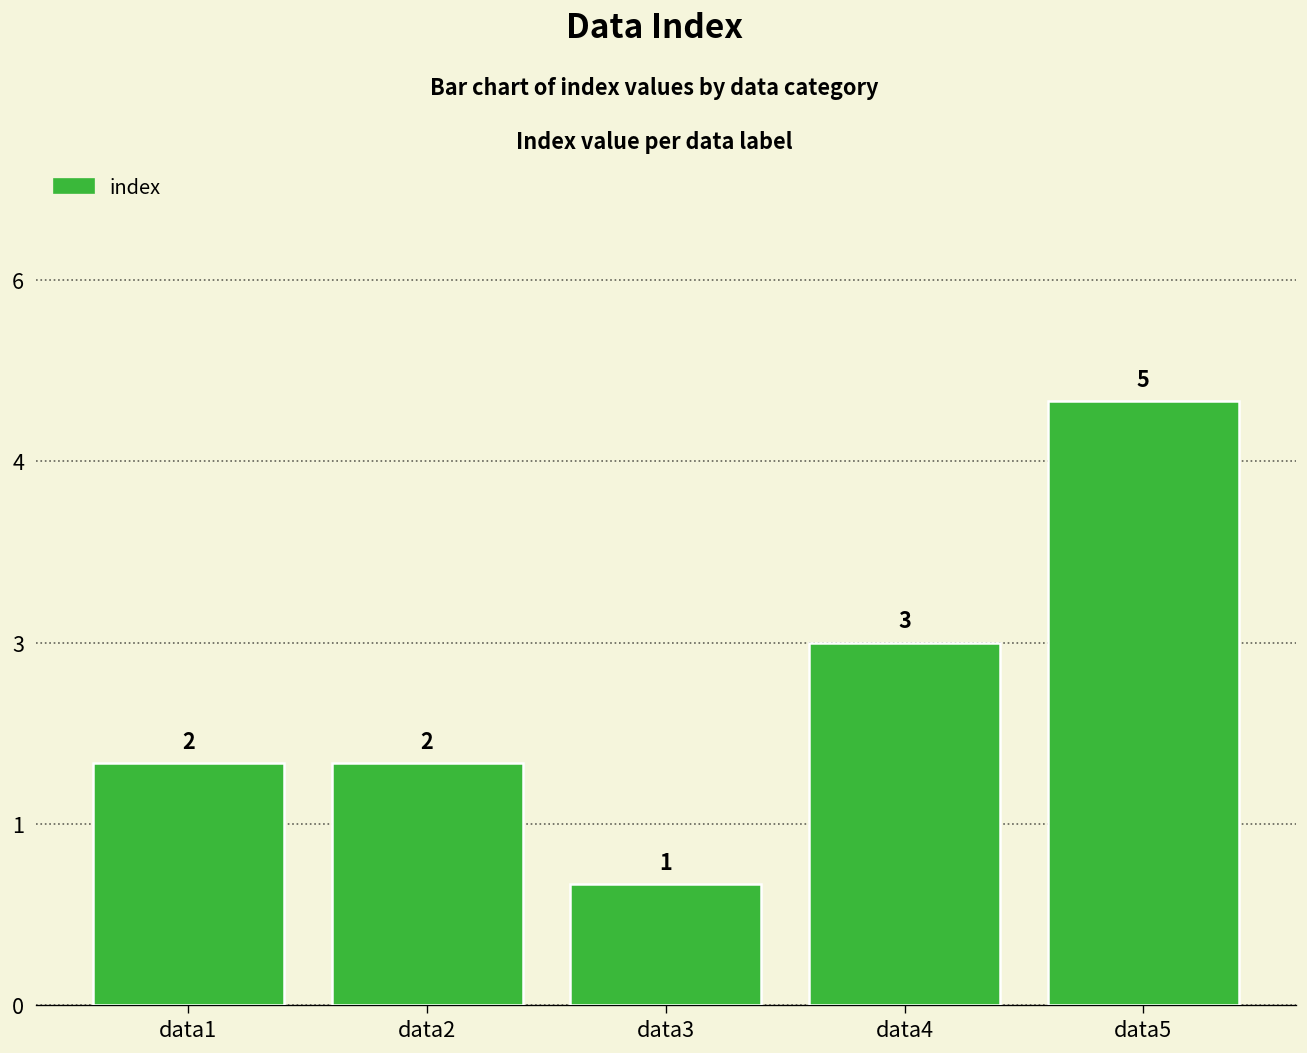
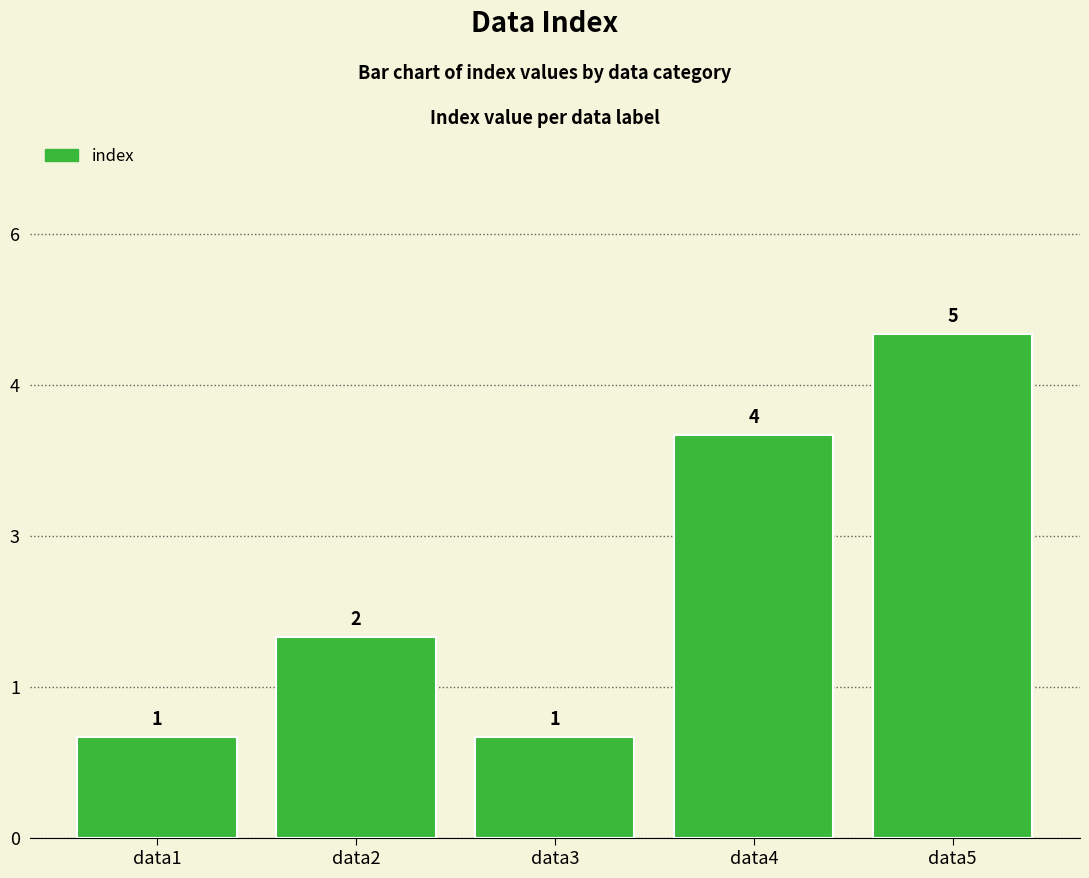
  {
-   "data1": 2,
+   "data1": 1,
    "data2": 2,
    "data3": 1,
-   "data4": 3,
+   "data4": 4,
    "data5": 5
  }
